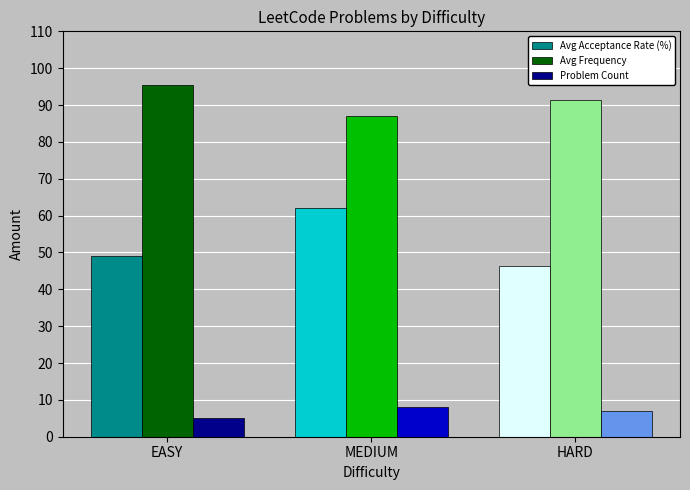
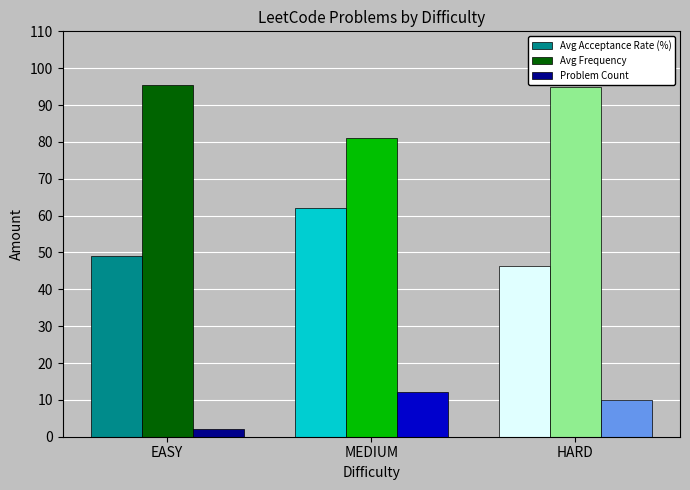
  {
    "Avg Acceptance Rate (%)": {
      "EASY": 49,
      "MEDIUM": 62,
      "HARD": 46
    },
    "Avg Frequency": {
      "EASY": 96,
-     "MEDIUM": 87,
-     "HARD": 91
+     "MEDIUM": 81,
+     "HARD": 95
    },
    "Problem Count": {
-     "EASY": 5,
-     "MEDIUM": 8,
-     "HARD": 7
+     "EASY": 2,
+     "MEDIUM": 12,
+     "HARD": 10
    }
  }
